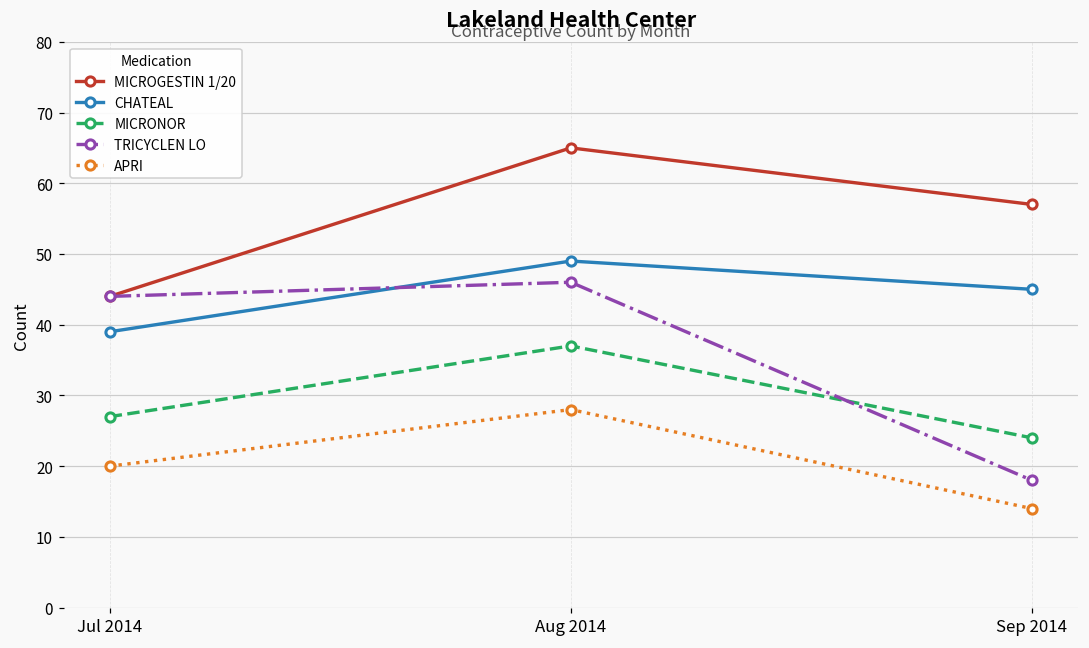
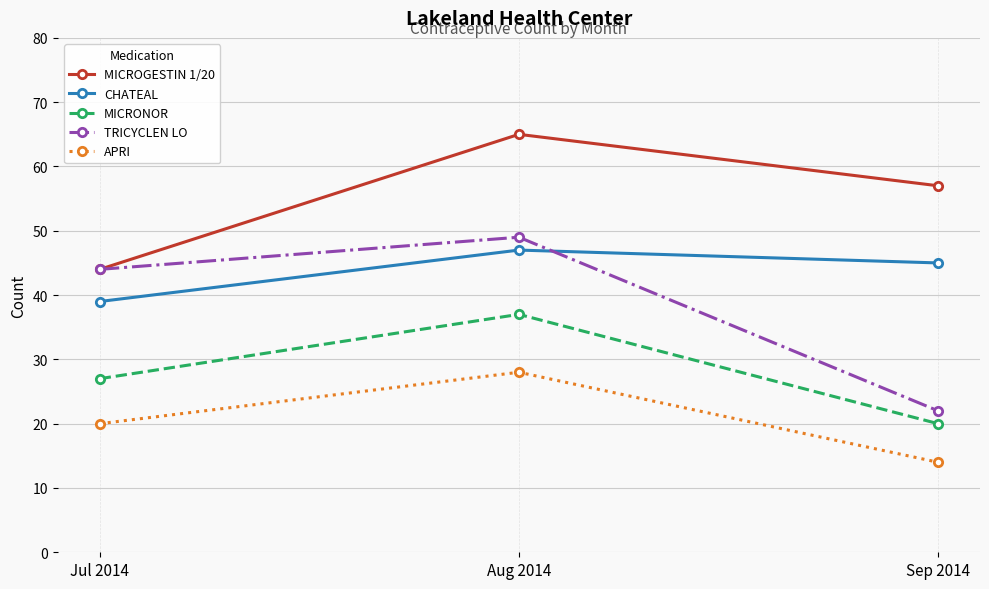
  {
    "MICROGESTIN 1/20": {
      "Aug 2014": 65,
      "Sep 2014": 57
    },
    "CHATEAL": {
      "Jul 2014": 39,
-     "Aug 2014": 49,
+     "Aug 2014": 47,
      "Sep 2014": 45
    },
    "MICRONOR": {
      "Jul 2014": 27,
      "Aug 2014": 37,
-     "Sep 2014": 24
+     "Sep 2014": 20
    },
    "TRICYCLEN LO": {
-     "Aug 2014": 46,
-     "Sep 2014": 18
+     "Aug 2014": 49,
+     "Sep 2014": 22
    },
    "APRI": {
      "Jul 2014": 20,
      "Aug 2014": 28,
      "Sep 2014": 14
    }
  }
